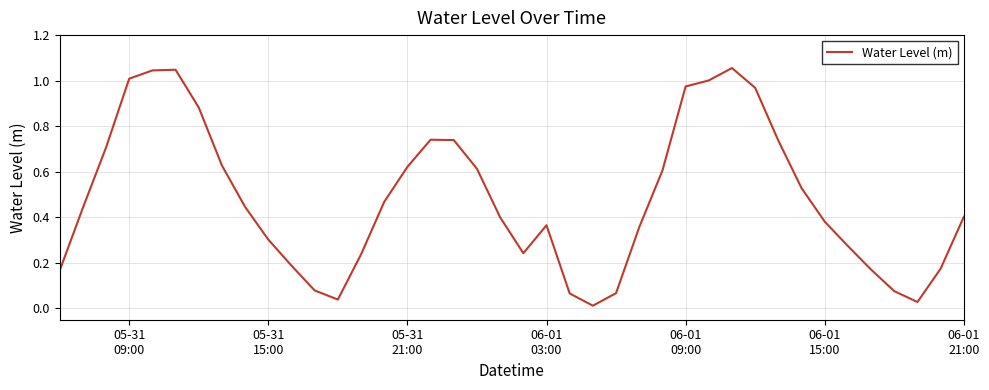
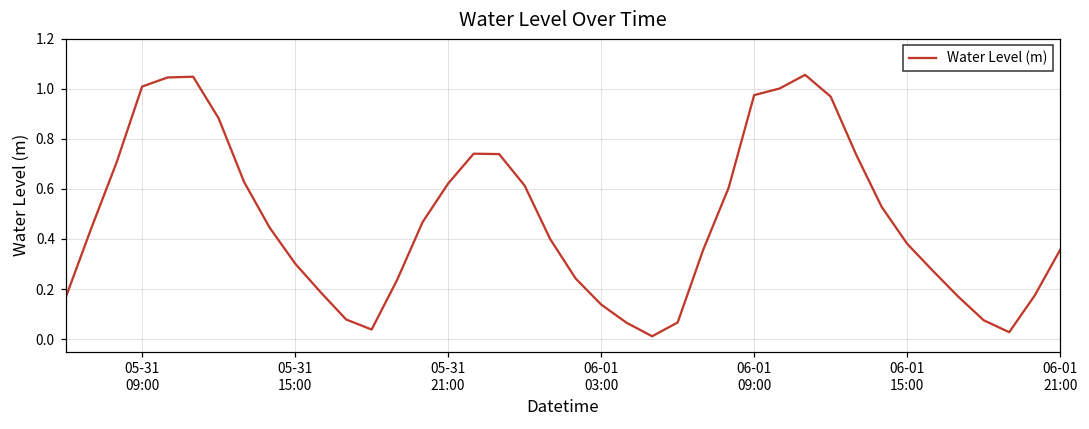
  {
    "05-31 09:00": 1.01,
    "05-31 15:00": 0.30,
    "05-31 21:00": 0.62,
-   "06-01 03:00": 0.36,
+   "06-01 03:00": 0.14,
    "06-01 09:00": 0.97,
    "06-01 15:00": 0.38,
-   "06-01 21:00": 0.40
+   "06-01 21:00": 0.36
  }
